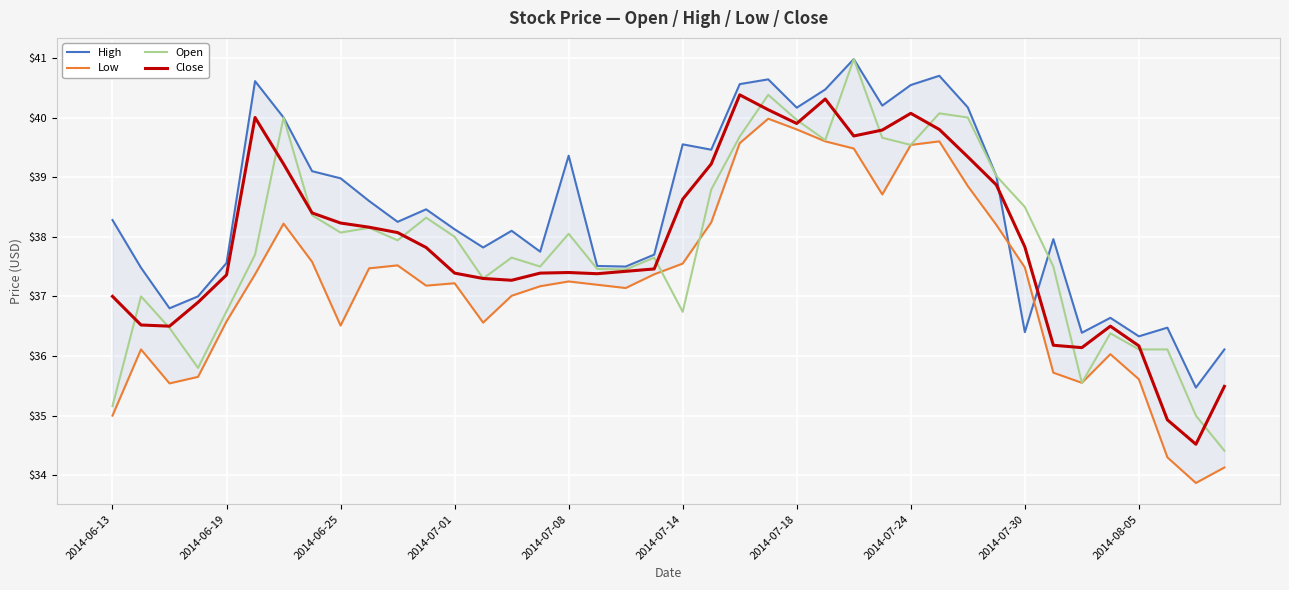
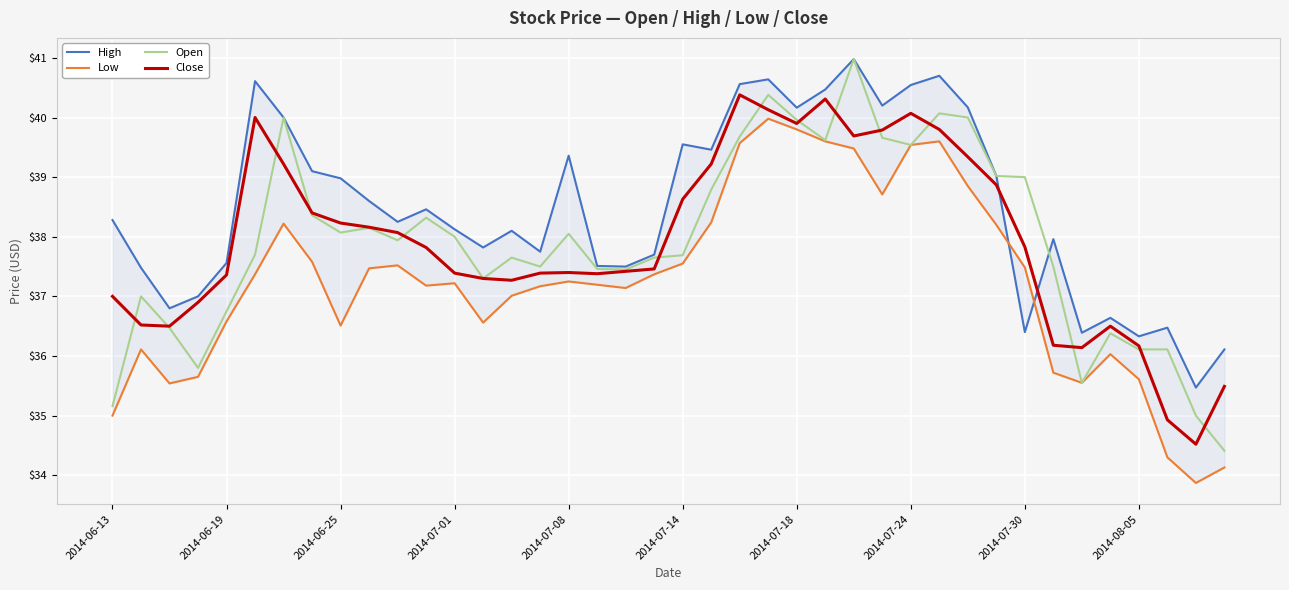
  {
    "Low": {
      "2014-06-13": "$35.0",
      "2014-06-19": "$36.6",
      "2014-06-25": "$36.5",
      "2014-07-01": "$37.2",
      "2014-07-08": "$37.3",
      "2014-07-14": "$37.6",
      "2014-07-18": "$39.8",
      "2014-08-05": "$35.6"
    },
    "Open": {
      "2014-06-13": "$35.2",
      "2014-06-19": "$36.8",
      "2014-06-25": "$38.1",
      "2014-07-01": "$38.0",
      "2014-07-08": "$38.1",
-     "2014-07-14": "$36.7",
+     "2014-07-14": "$37.7",
      "2014-07-18": "$40.0",
-     "2014-07-30": "$38.5",
+     "2014-07-30": "$39.0",
      "2014-08-05": "$36.1"
    },
    "Close": {
      "2014-06-13": "$37.0",
      "2014-06-19": "$37.4",
      "2014-06-25": "$38.2",
      "2014-07-01": "$37.4",
      "2014-07-08": "$37.4",
      "2014-07-14": "$38.6",
      "2014-07-18": "$39.9",
      "2014-07-24": "$40.1",
      "2014-07-30": "$37.8",
      "2014-08-05": "$36.2"
    }
  }
